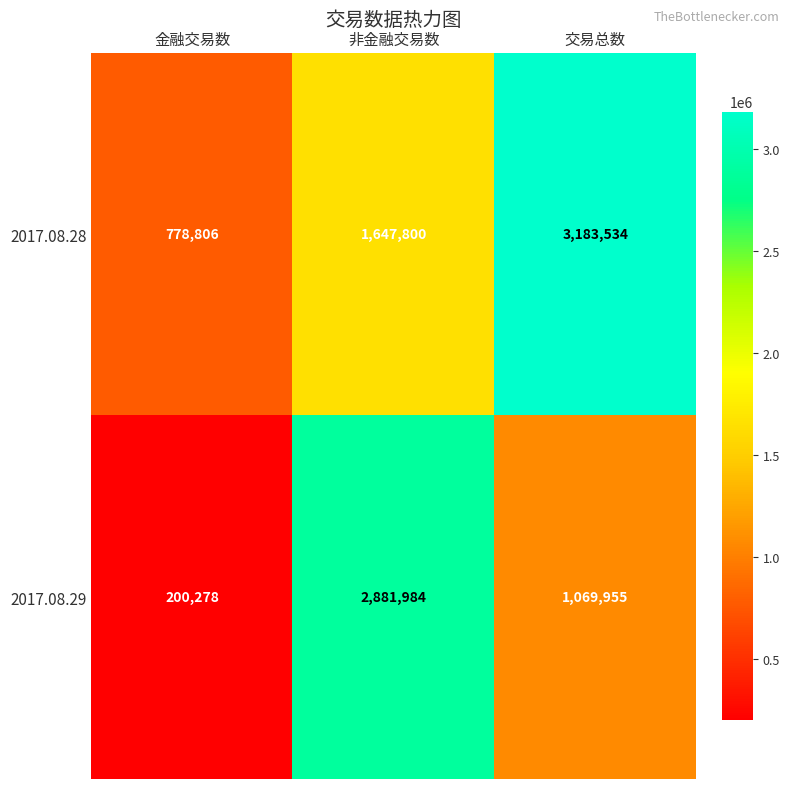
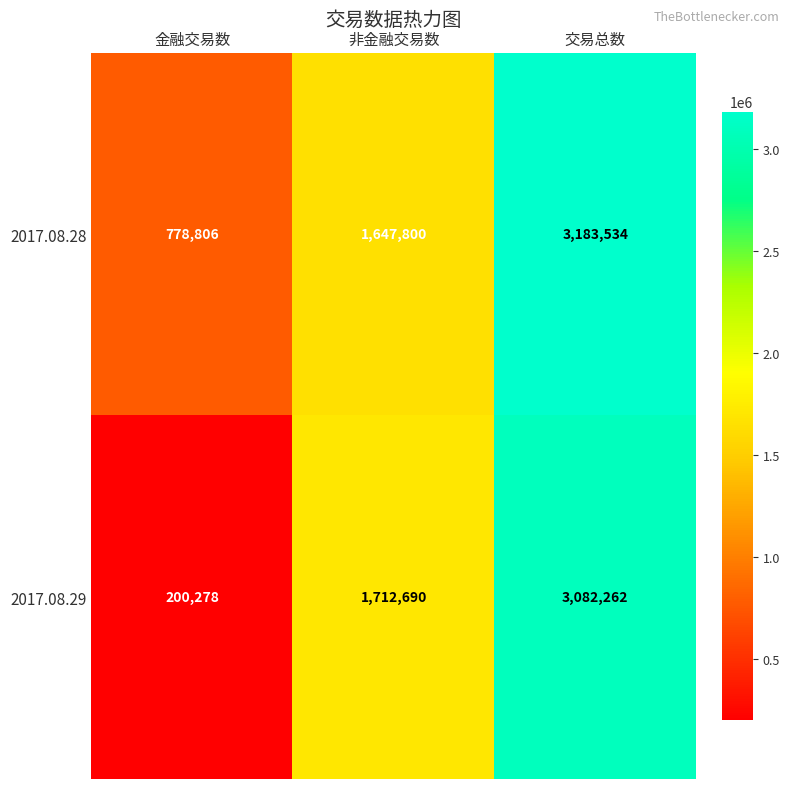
  {
    "2017.08.28": {
      "金融交易数": "778,806",
      "非金融交易数": "1,647,800",
      "交易总数": "3,183,534"
    },
    "2017.08.29": {
      "金融交易数": "200,278",
-     "非金融交易数": "2,881,984",
-     "交易总数": "1,069,955"
+     "非金融交易数": "1,712,690",
+     "交易总数": "3,082,262"
    }
  }
